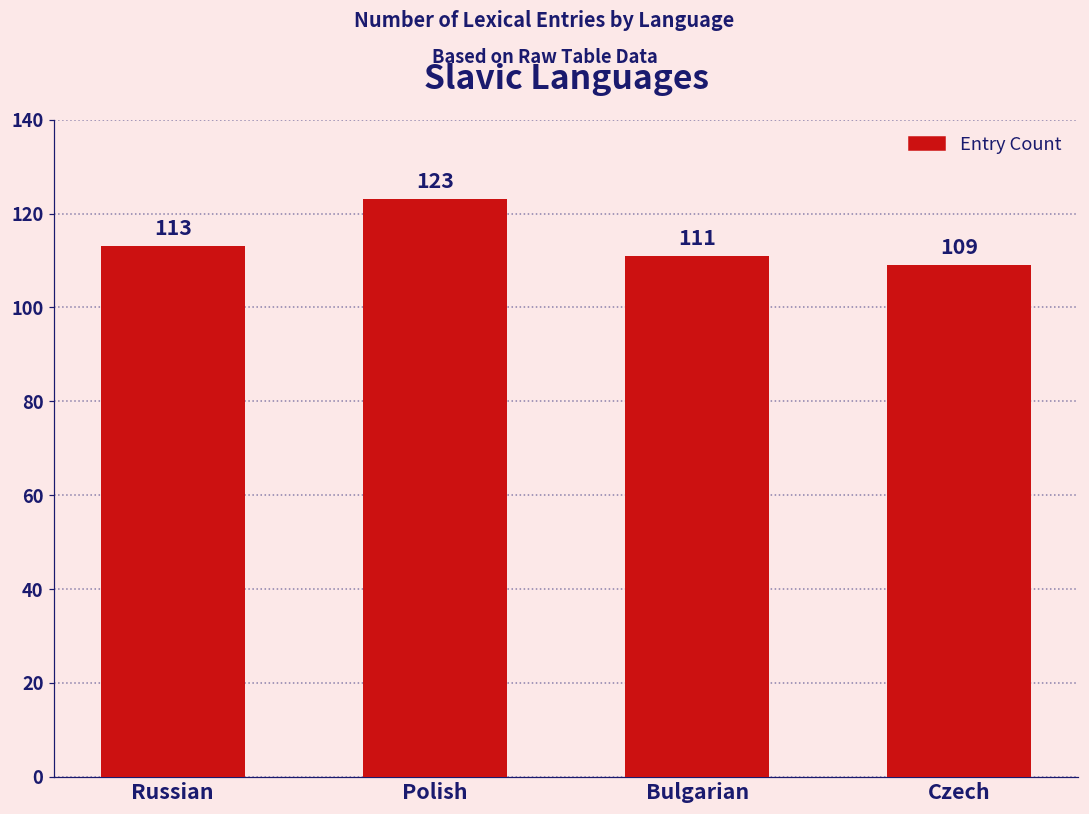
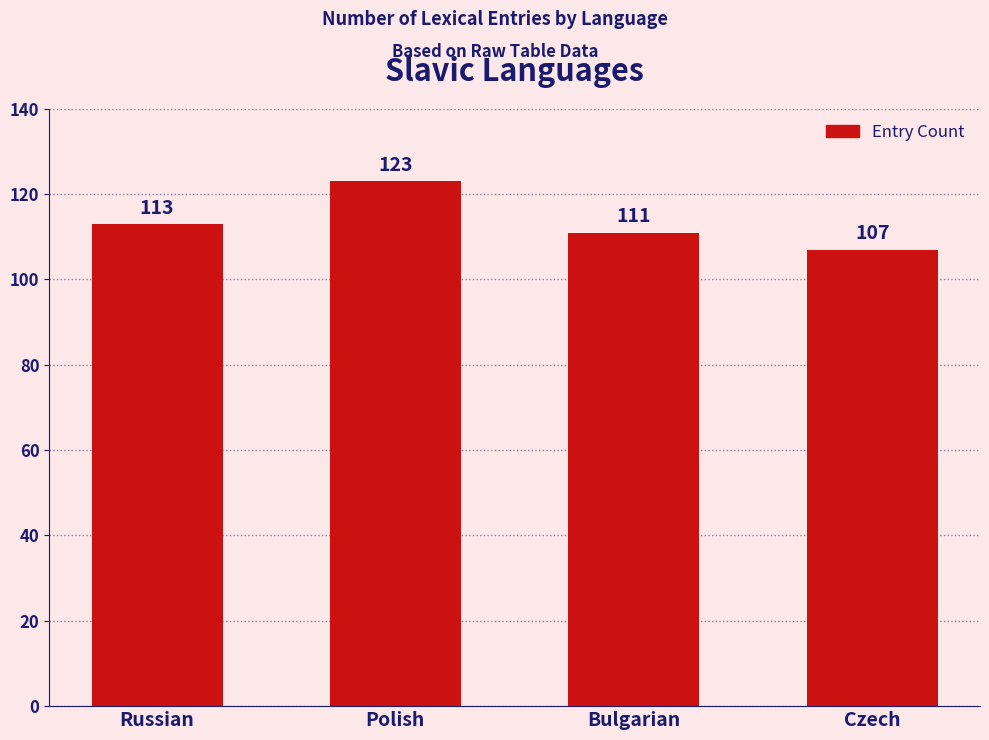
  {
    "Russian": 113,
    "Polish": 123,
    "Bulgarian": 111,
-   "Czech": 109
+   "Czech": 107
  }
